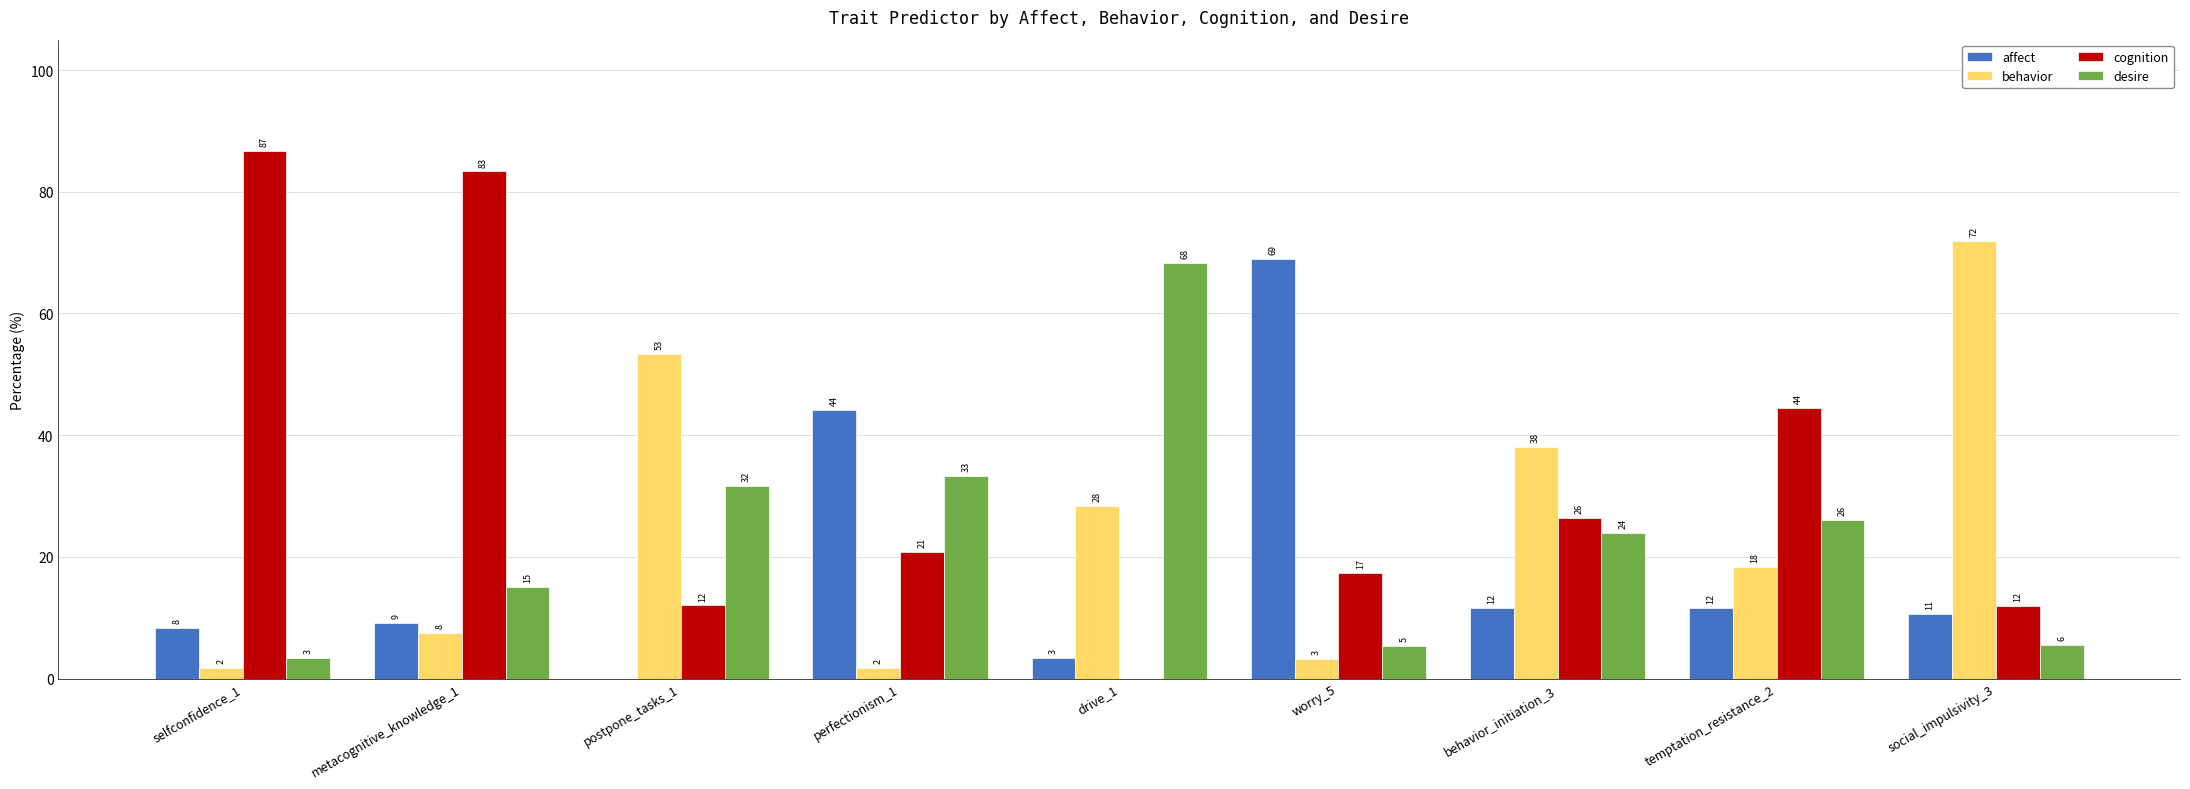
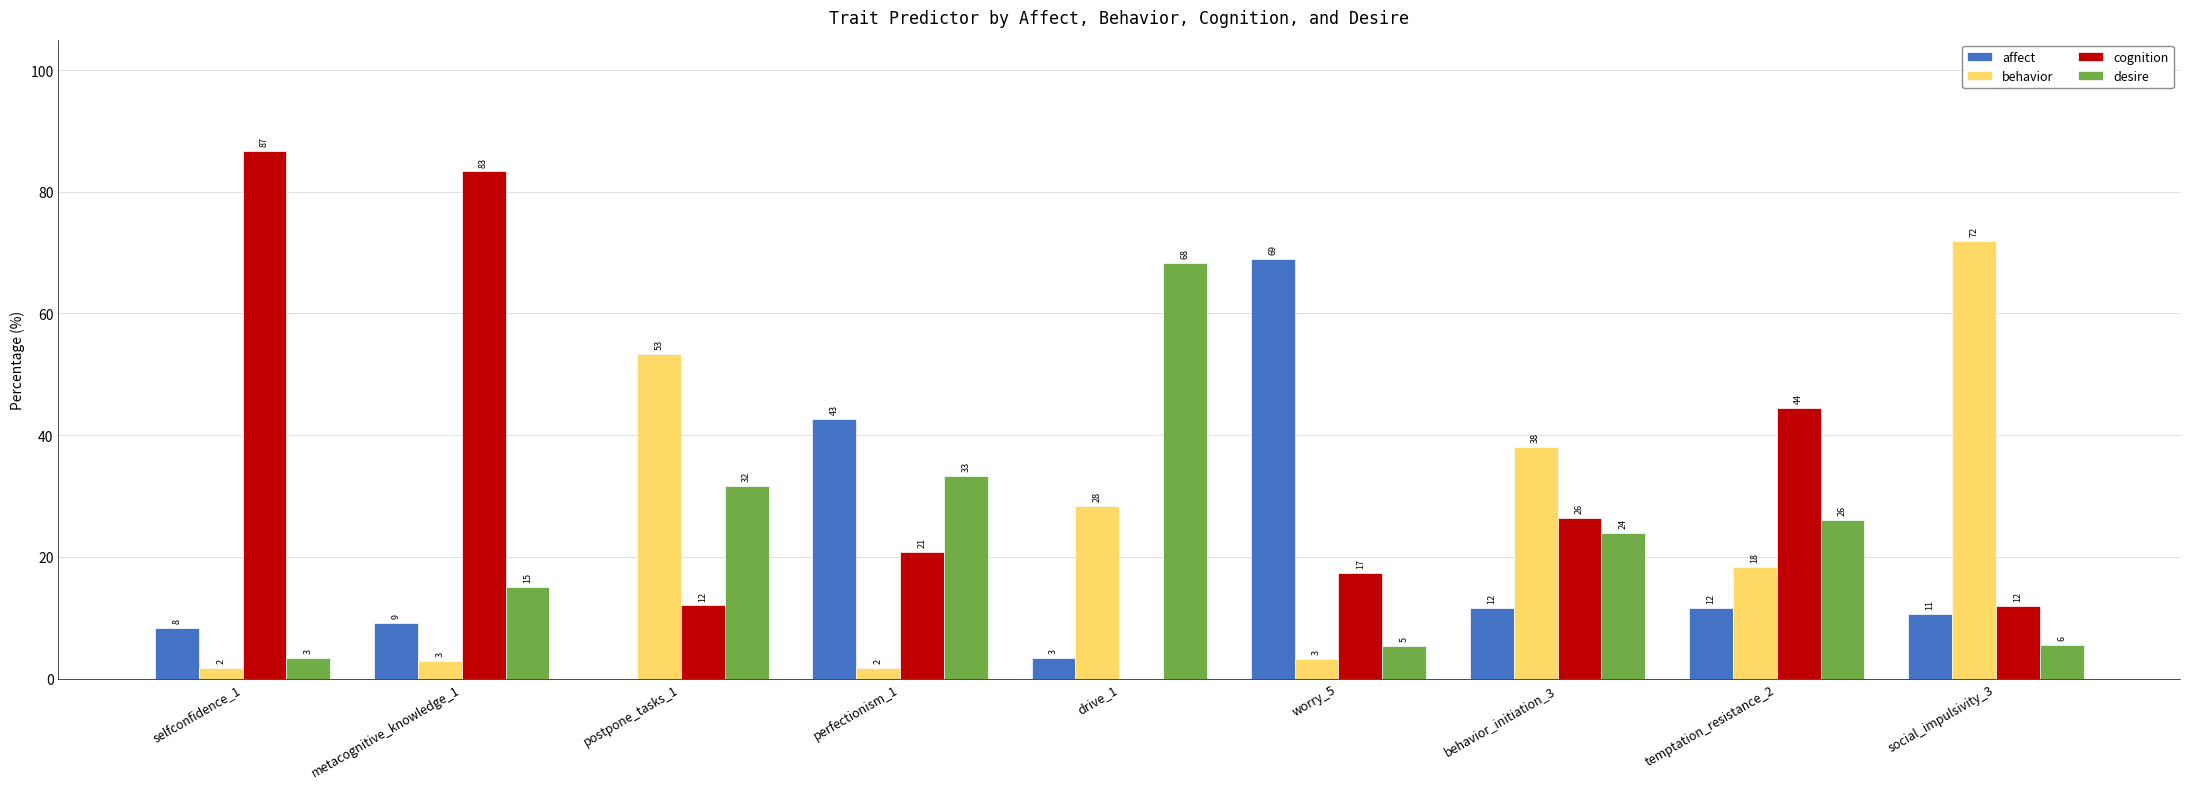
  {
    "affect": {
      "selfconfidence_1": 8,
      "metacognitive_knowledge_1": 9,
-     "perfectionism_1": 44,
+     "perfectionism_1": 43,
      "drive_1": 3,
      "worry_5": 69,
      "behavior_initiation_3": 12,
      "temptation_resistance_2": 12,
      "social_impulsivity_3": 11
    },
    "behavior": {
      "selfconfidence_1": 2,
-     "metacognitive_knowledge_1": 8,
+     "metacognitive_knowledge_1": 3,
      "postpone_tasks_1": 53,
      "perfectionism_1": 2,
      "drive_1": 28,
      "worry_5": 3,
      "behavior_initiation_3": 38,
      "temptation_resistance_2": 18,
      "social_impulsivity_3": 72
    },
    "cognition": {
      "selfconfidence_1": 87,
      "metacognitive_knowledge_1": 83,
      "postpone_tasks_1": 12,
      "perfectionism_1": 21,
      "worry_5": 17,
      "behavior_initiation_3": 26,
      "temptation_resistance_2": 44,
      "social_impulsivity_3": 12
    },
    "desire": {
      "selfconfidence_1": 3,
      "metacognitive_knowledge_1": 15,
      "postpone_tasks_1": 32,
      "perfectionism_1": 33,
      "drive_1": 68,
      "worry_5": 5,
      "behavior_initiation_3": 24,
      "temptation_resistance_2": 26,
      "social_impulsivity_3": 6
    }
  }
